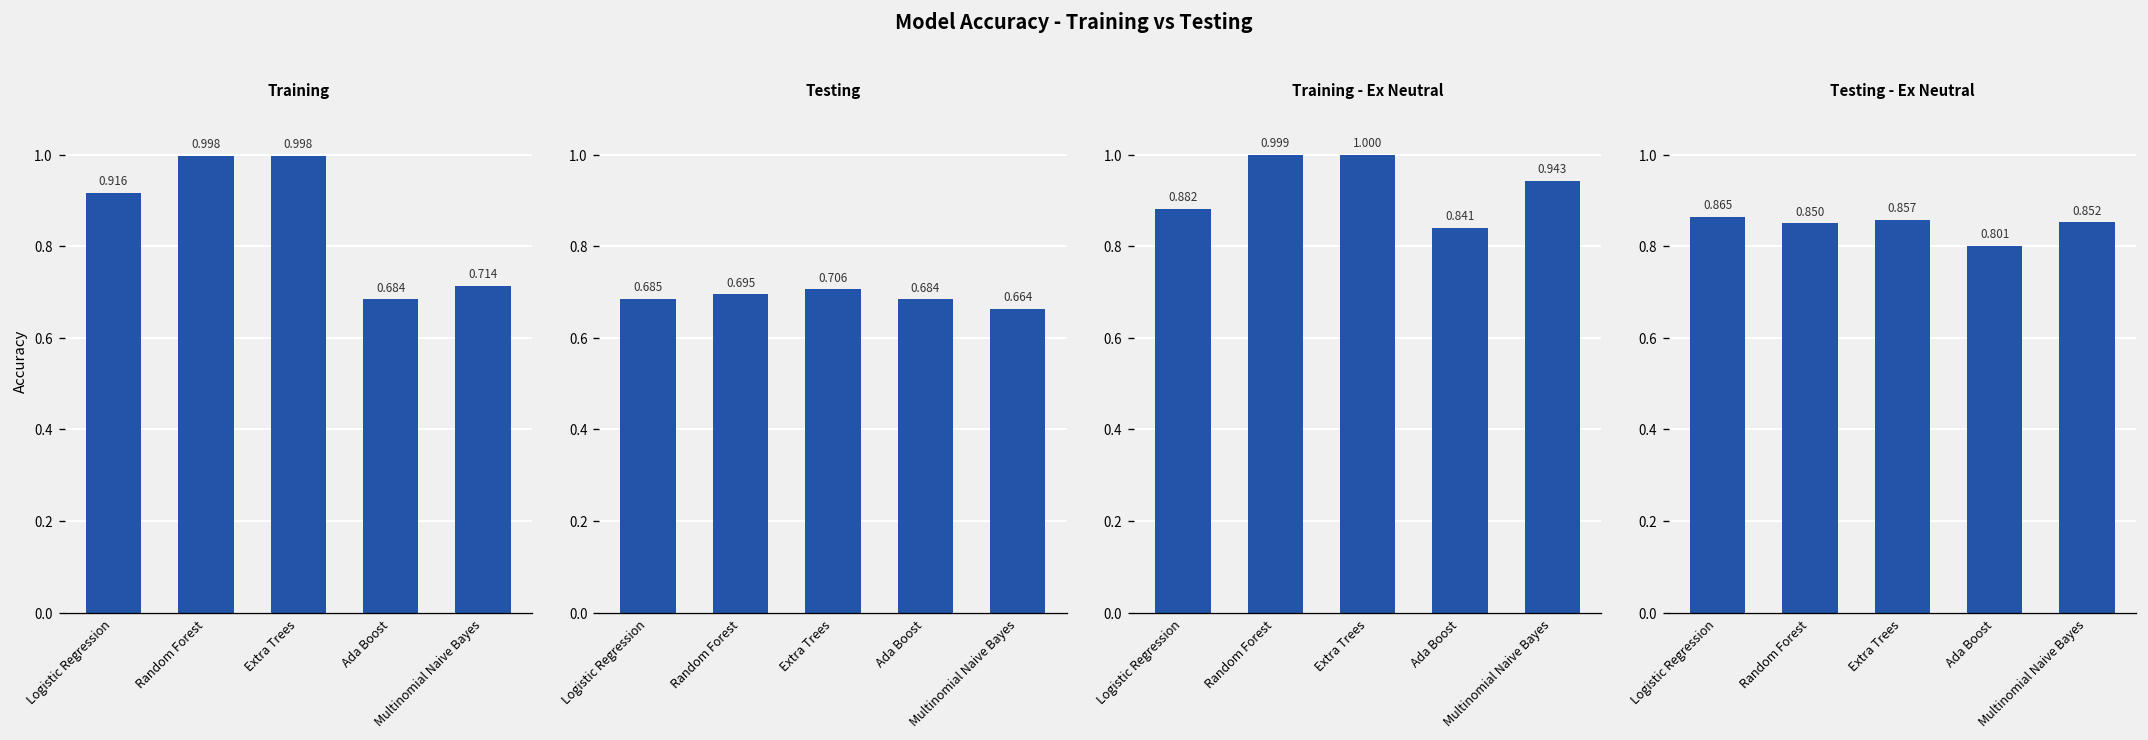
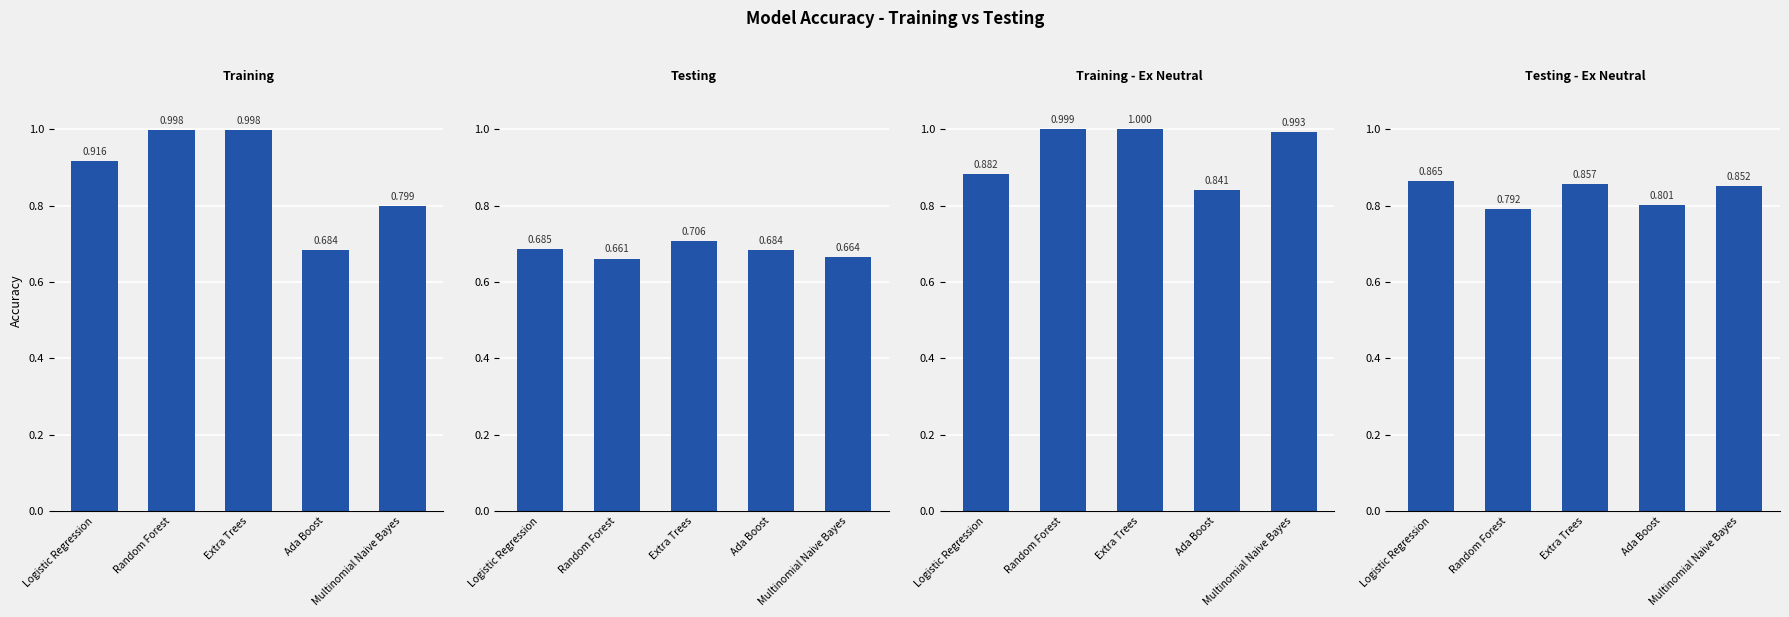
  {
    "Training": {
      "Logistic Regression": 0.916,
      "Random Forest": 0.998,
      "Extra Trees": 0.998,
      "Ada Boost": 0.684,
-     "Multinomial Naive Bayes": 0.714
+     "Multinomial Naive Bayes": 0.799
    },
    "Testing": {
      "Logistic Regression": 0.685,
-     "Random Forest": 0.695,
+     "Random Forest": 0.661,
      "Extra Trees": 0.706,
      "Ada Boost": 0.684,
      "Multinomial Naive Bayes": 0.664
    },
    "Training - Ex Neutral": {
      "Logistic Regression": 0.882,
      "Random Forest": 0.999,
      "Extra Trees": 1.000,
      "Ada Boost": 0.841,
-     "Multinomial Naive Bayes": 0.943
+     "Multinomial Naive Bayes": 0.993
    },
    "Testing - Ex Neutral": {
      "Logistic Regression": 0.865,
-     "Random Forest": 0.850,
+     "Random Forest": 0.792,
      "Extra Trees": 0.857,
      "Ada Boost": 0.801,
      "Multinomial Naive Bayes": 0.852
    }
  }
